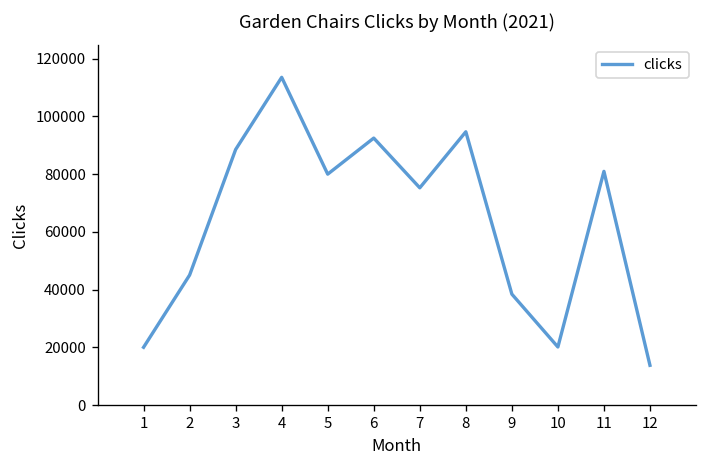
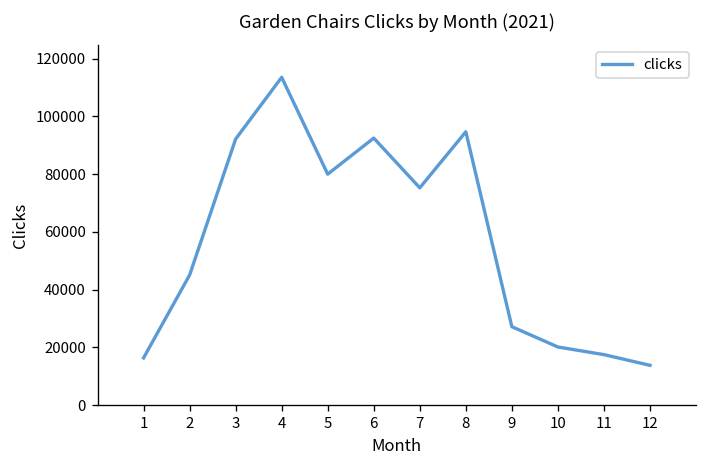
  {
-   "1": 20000,
+   "1": 16000,
    "2": 45000,
-   "3": 89000,
+   "3": 92000,
    "4": 114000,
    "5": 80000,
    "6": 92000,
    "7": 75000,
    "8": 95000,
-   "9": 38000,
+   "9": 27000,
    "10": 20000,
-   "11": 81000,
+   "11": 18000,
    "12": 14000
  }
